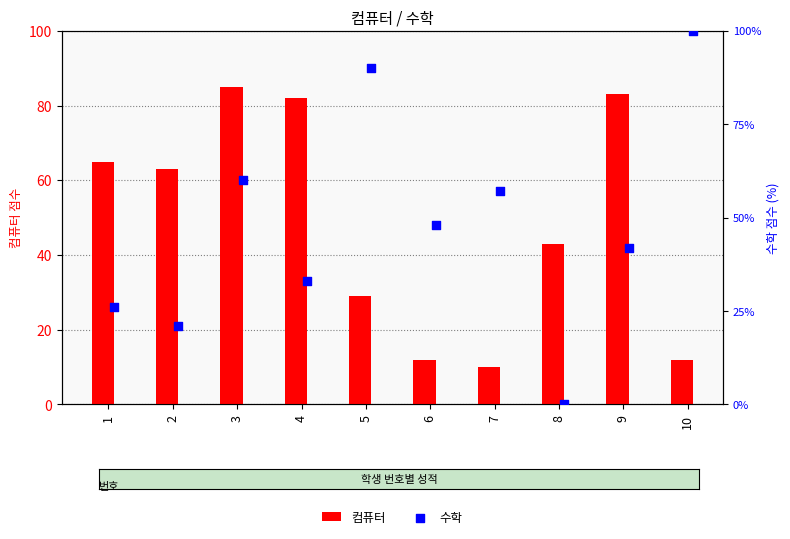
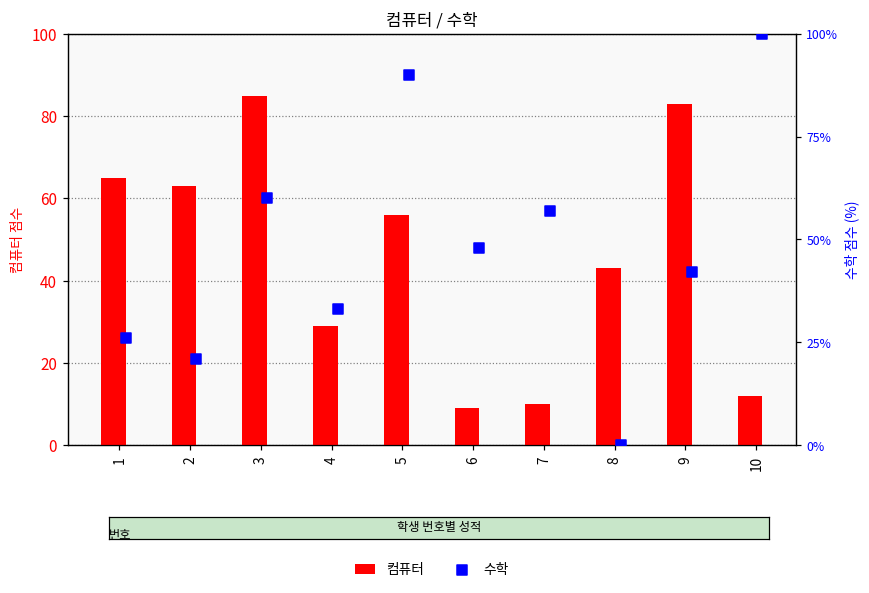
  {
    "컴퓨터": {
      "1": 65,
      "2": 63,
      "3": 85,
-     "4": 82,
-     "5": 29,
-     "6": 12,
+     "4": 29,
+     "5": 56,
+     "6": 9,
      "7": 10,
      "8": 43,
      "9": 83,
      "10": 12
    }
  }
